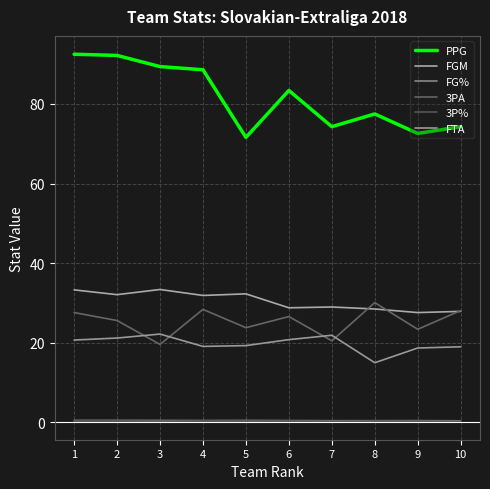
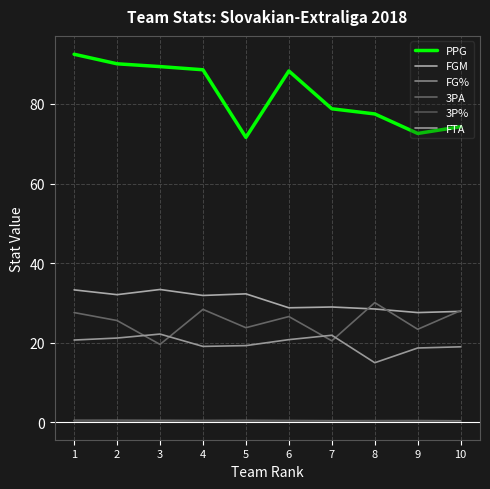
  {
    "PPG": {
      "1": 93,
-     "2": 92,
+     "2": 90,
      "3": 89,
      "4": 89,
      "5": 72,
-     "6": 83,
-     "7": 74,
+     "6": 88,
+     "7": 79,
      "8": 78
    }
  }
